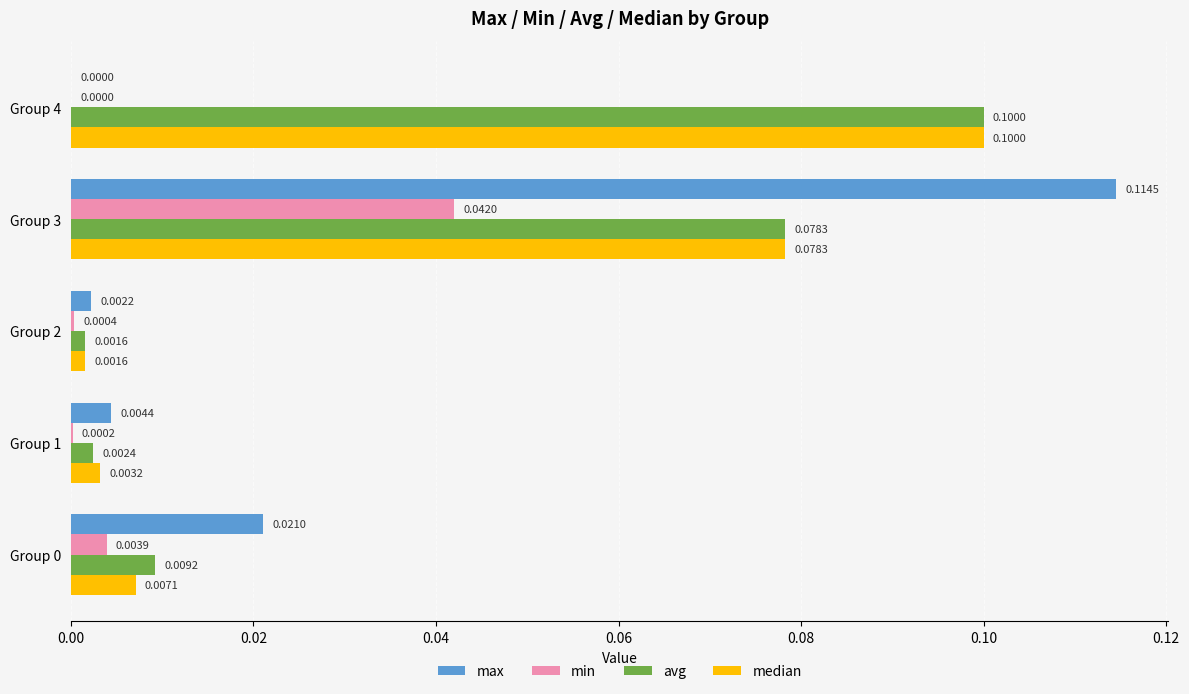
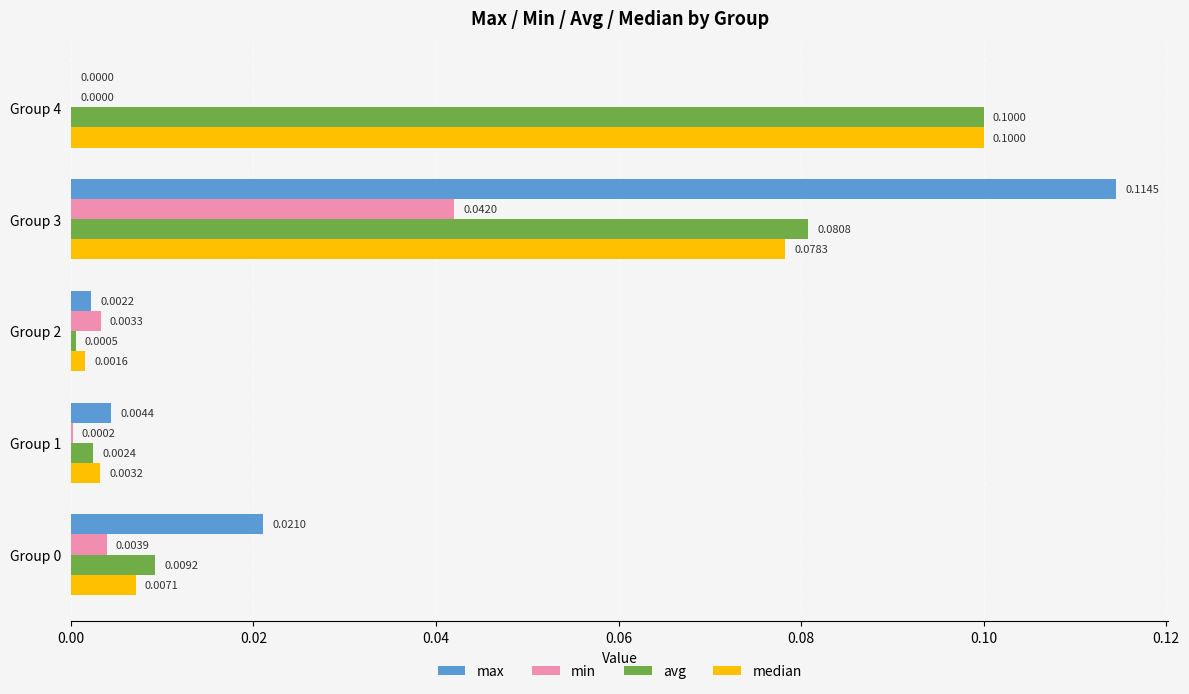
  {
    "max": {
      "Group 4": 0.0000,
      "Group 3": 0.1145,
      "Group 2": 0.0022,
      "Group 1": 0.0044,
      "Group 0": 0.0210
    },
    "min": {
      "Group 4": 0.0000,
      "Group 3": 0.0420,
-     "Group 2": 0.0004,
+     "Group 2": 0.0033,
      "Group 1": 0.0002,
      "Group 0": 0.0039
    },
    "avg": {
      "Group 4": 0.1000,
-     "Group 3": 0.0783,
-     "Group 2": 0.0016,
+     "Group 3": 0.0808,
+     "Group 2": 0.0005,
      "Group 1": 0.0024,
      "Group 0": 0.0092
    },
    "median": {
      "Group 4": 0.1000,
      "Group 3": 0.0783,
      "Group 2": 0.0016,
      "Group 1": 0.0032,
      "Group 0": 0.0071
    }
  }
